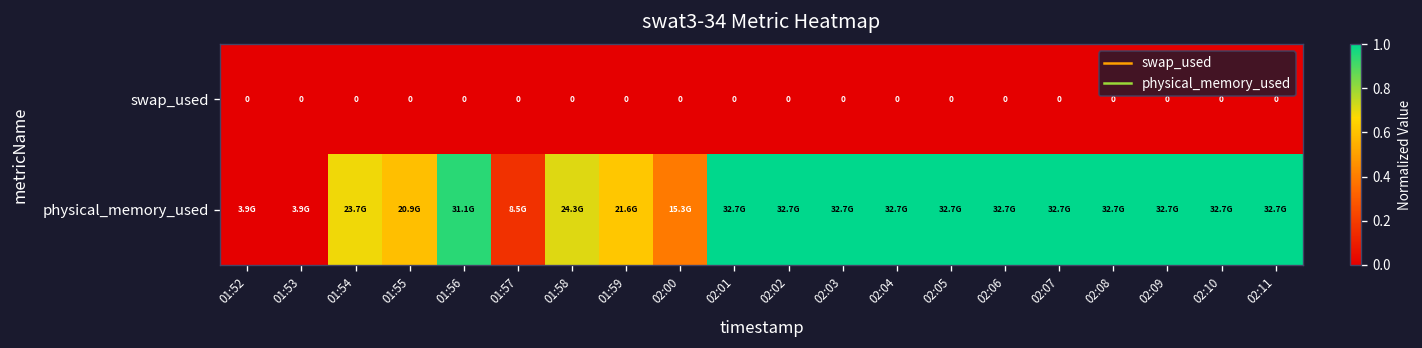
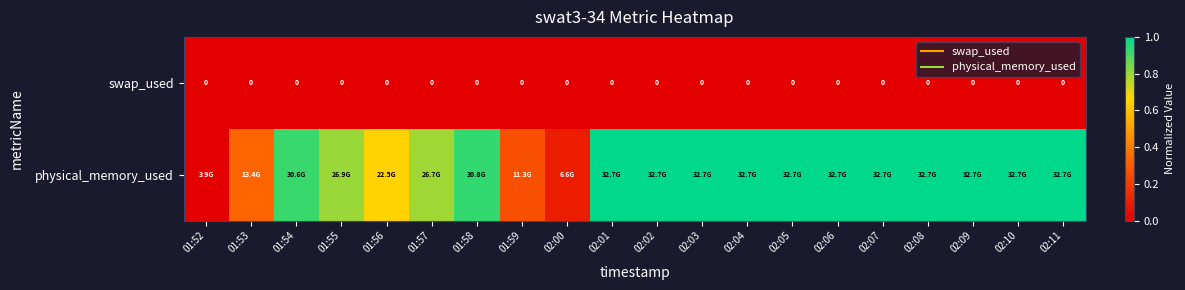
  {
    "swap_used": {
      "01:52": "0",
      "01:53": "0",
      "01:54": "0",
      "01:55": "0",
      "01:56": "0",
      "01:57": "0",
      "01:58": "0",
      "01:59": "0",
      "02:00": "0",
      "02:01": "0",
      "02:02": "0",
      "02:03": "0",
      "02:04": "0",
      "02:05": "0",
      "02:06": "0",
      "02:07": "0",
      "02:08": "0",
      "02:09": "0",
      "02:10": "0",
      "02:11": "0"
    },
    "physical_memory_used": {
      "01:52": "3.9G",
-     "01:53": "3.9G",
-     "01:54": "23.7G",
-     "01:55": "20.9G",
-     "01:56": "31.1G",
-     "01:57": "8.5G",
-     "01:58": "24.3G",
-     "01:59": "21.6G",
-     "02:00": "15.3G",
+     "01:53": "13.4G",
+     "01:54": "30.6G",
+     "01:55": "26.9G",
+     "01:56": "22.5G",
+     "01:57": "26.7G",
+     "01:58": "30.8G",
+     "01:59": "11.3G",
+     "02:00": "6.6G",
      "02:01": "32.7G",
      "02:02": "32.7G",
      "02:03": "32.7G",
      "02:04": "32.7G",
      "02:05": "32.7G",
      "02:06": "32.7G",
      "02:07": "32.7G",
      "02:08": "32.7G",
      "02:09": "32.7G",
      "02:10": "32.7G",
      "02:11": "32.7G"
    }
  }
